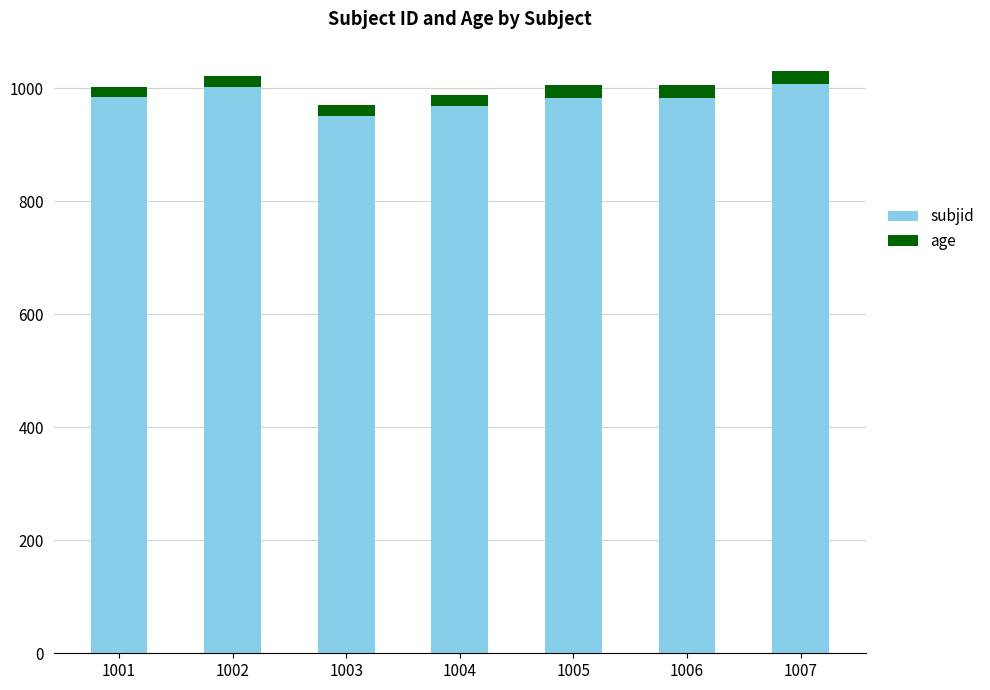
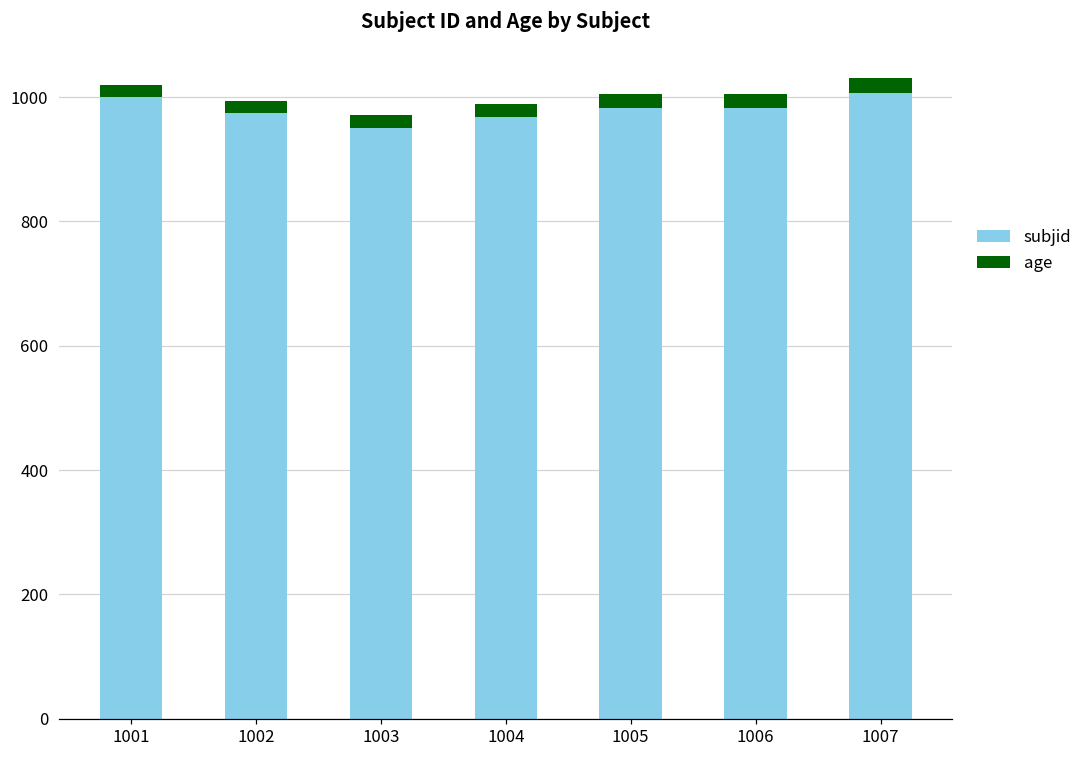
  {
    "subjid": {
-     "1001": 990,
-     "1002": 1000,
+     "1001": 1000,
+     "1002": 980,
      "1003": 950,
      "1004": 970,
      "1005": 980,
      "1006": 980,
      "1007": 1010
    },
    "age": {
      "1001": 20,
      "1002": 20,
      "1003": 20,
      "1004": 20,
      "1005": 20,
      "1006": 20,
      "1007": 20
    }
  }
